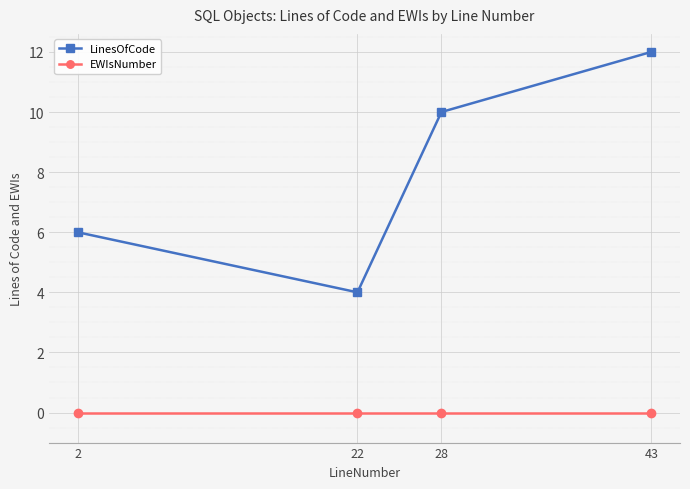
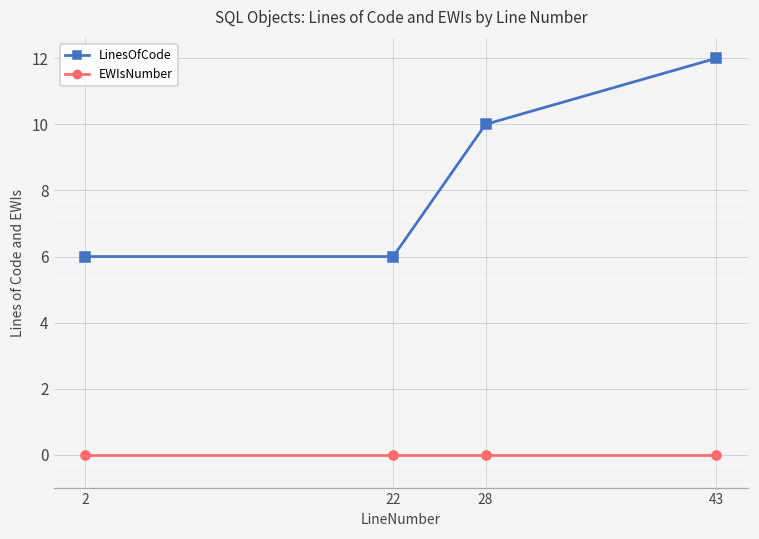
  {
    "LinesOfCode": {
      "2": 6,
-     "22": 4,
+     "22": 6,
      "28": 10,
      "43": 12
    },
    "EWIsNumber": {
      "2": 0,
      "22": 0,
      "28": 0,
      "43": 0
    }
  }
